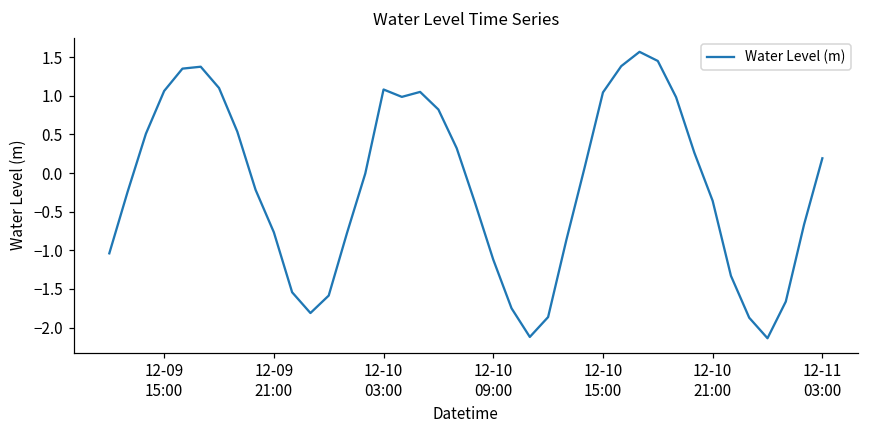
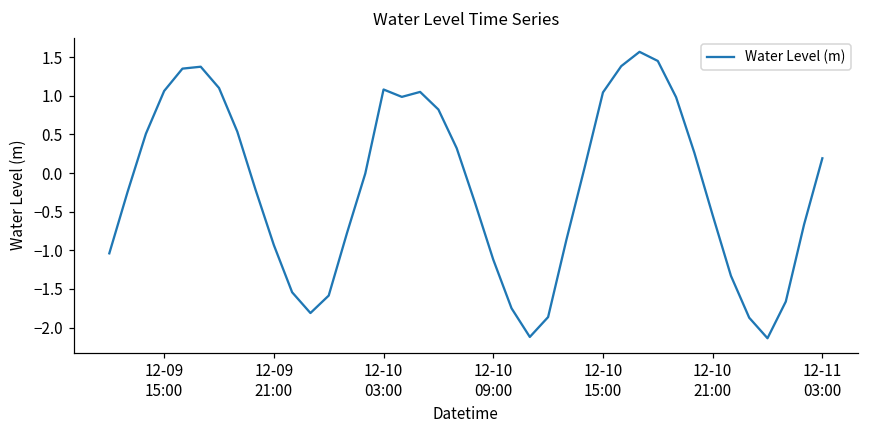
  {
    "12-09 15:00": 1.1,
-   "12-09 21:00": -0.8,
+   "12-09 21:00": -0.9,
    "12-10 03:00": 1.1,
    "12-10 09:00": -1.1,
    "12-10 15:00": 1.0,
-   "12-10 21:00": -0.4,
+   "12-10 21:00": -0.5,
    "12-11 03:00": 0.2
  }
